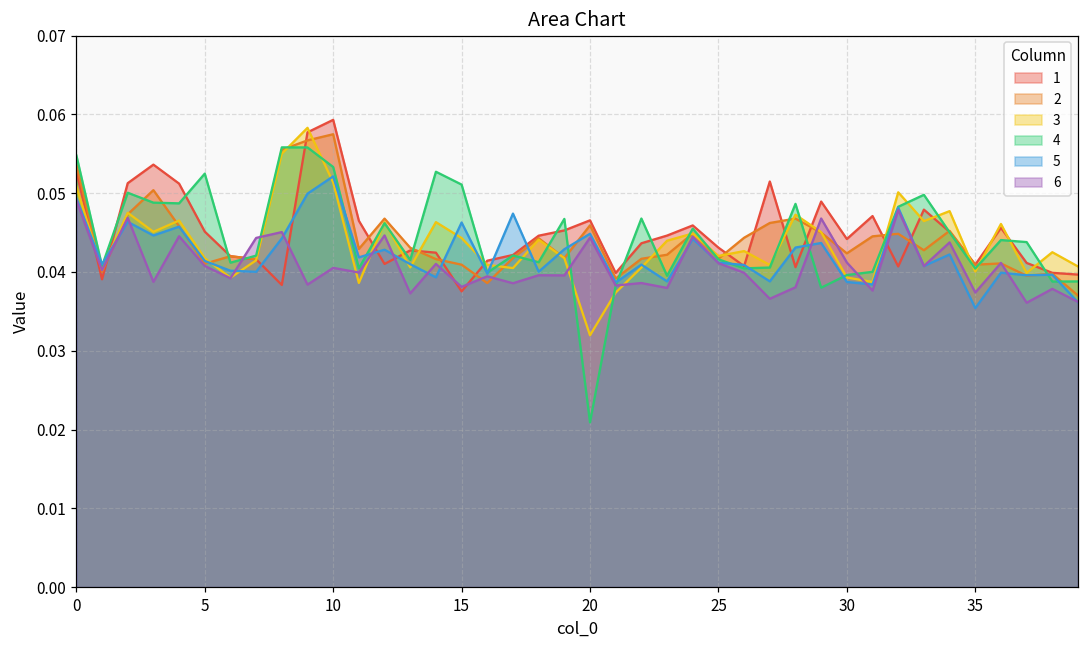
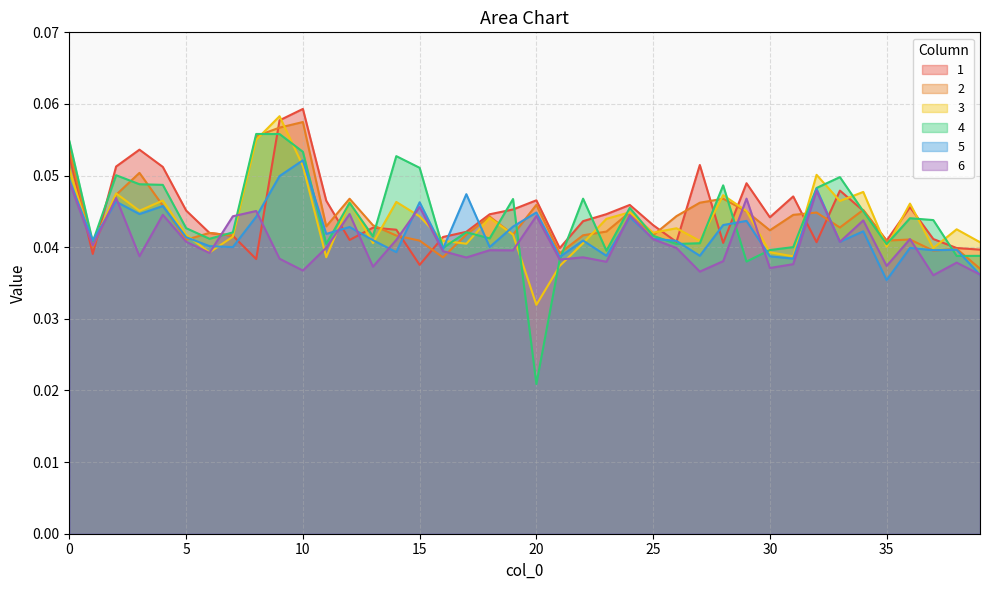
  {
    "4": {
      "0": 0.055,
-     "5": 0.052,
+     "5": 0.043,
      "10": 0.053,
      "15": 0.051,
      "20": 0.021,
      "35": 0.040
    },
    "5": {
      "10": 0.052,
      "15": 0.046,
      "20": 0.045,
      "30": 0.039,
      "35": 0.035
    },
    "6": {
-     "10": 0.041,
-     "15": 0.038,
+     "10": 0.037,
+     "15": 0.046,
      "20": 0.044,
-     "30": 0.041,
+     "30": 0.037,
      "35": 0.037
    }
  }
